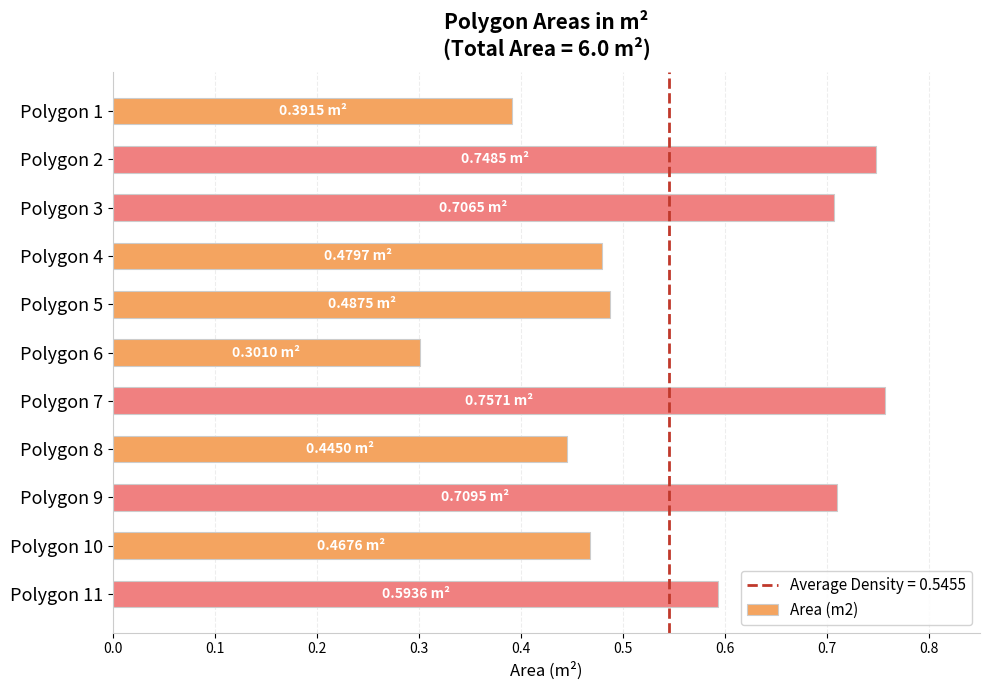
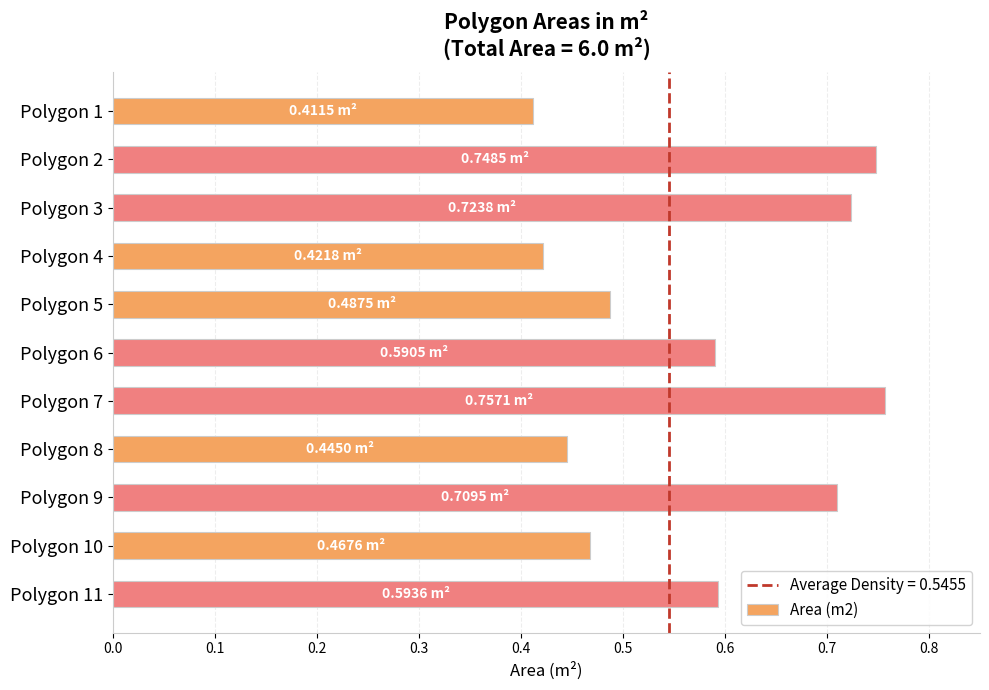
  {
-   "Polygon 1": 0.3915,
+   "Polygon 1": 0.4115,
    "Polygon 2": 0.7485,
-   "Polygon 3": 0.7065,
-   "Polygon 4": 0.4797,
+   "Polygon 3": 0.7238,
+   "Polygon 4": 0.4218,
    "Polygon 5": 0.4875,
-   "Polygon 6": 0.3010,
+   "Polygon 6": 0.5905,
    "Polygon 7": 0.7571,
    "Polygon 8": 0.4450,
    "Polygon 9": 0.7095,
    "Polygon 10": 0.4676,
    "Polygon 11": 0.5936
  }
